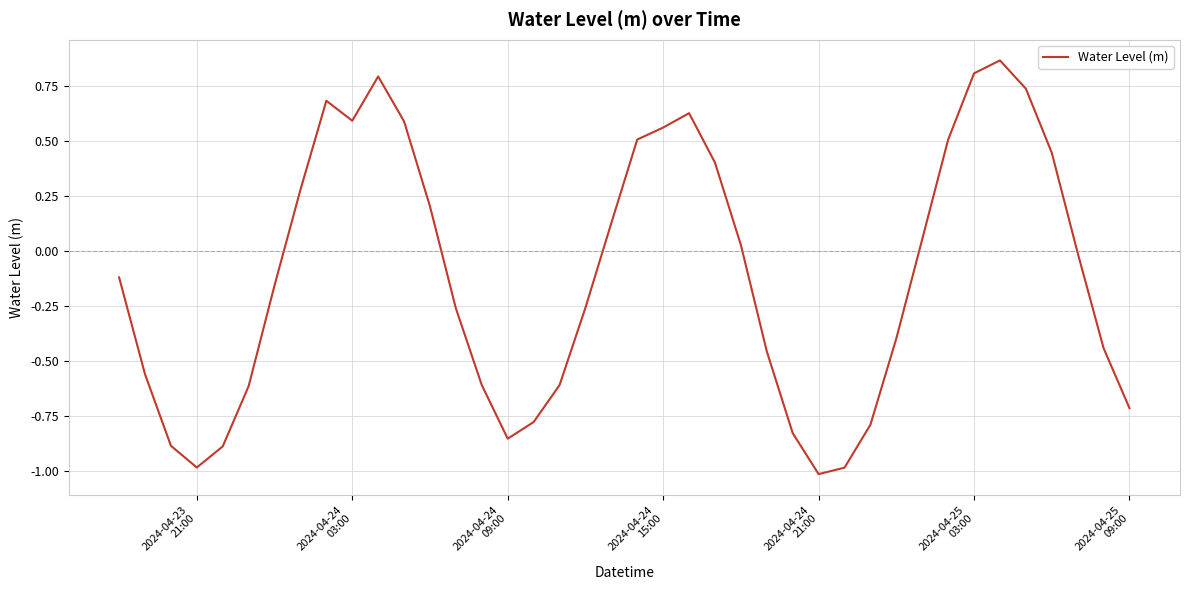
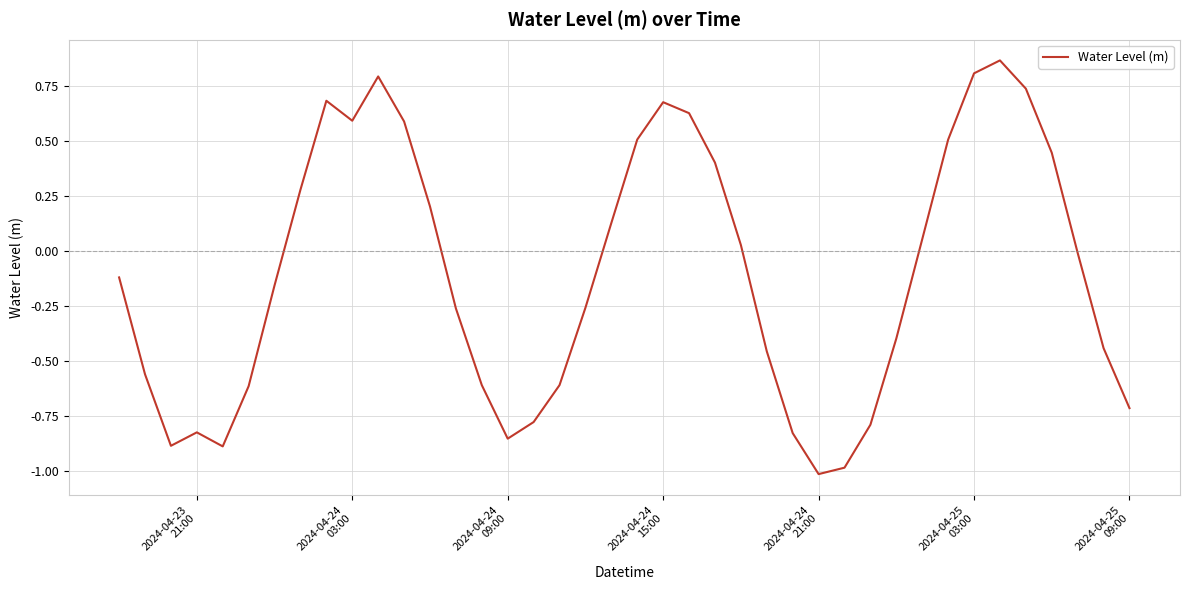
  {
-   "2024-04-23 21:00": -0.98,
+   "2024-04-23 21:00": -0.82,
    "2024-04-24 03:00": 0.59,
    "2024-04-24 09:00": -0.85,
-   "2024-04-24 15:00": 0.56,
+   "2024-04-24 15:00": 0.67,
    "2024-04-24 21:00": -1.01,
    "2024-04-25 03:00": 0.81,
    "2024-04-25 09:00": -0.71
  }
